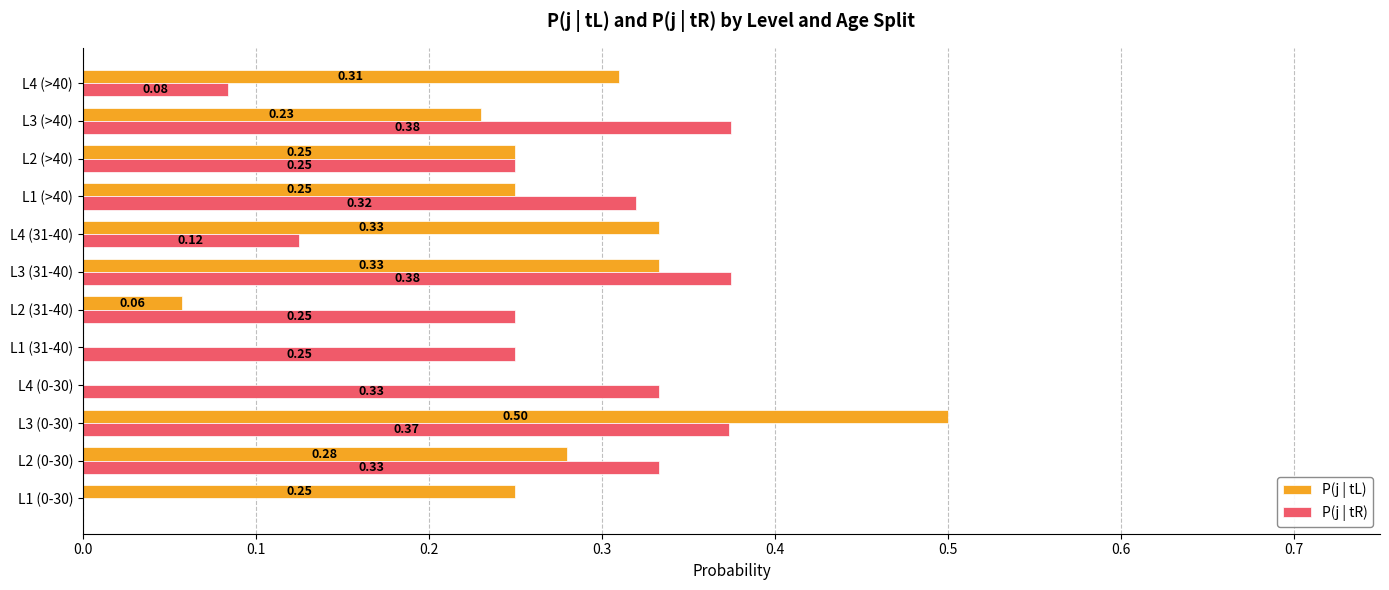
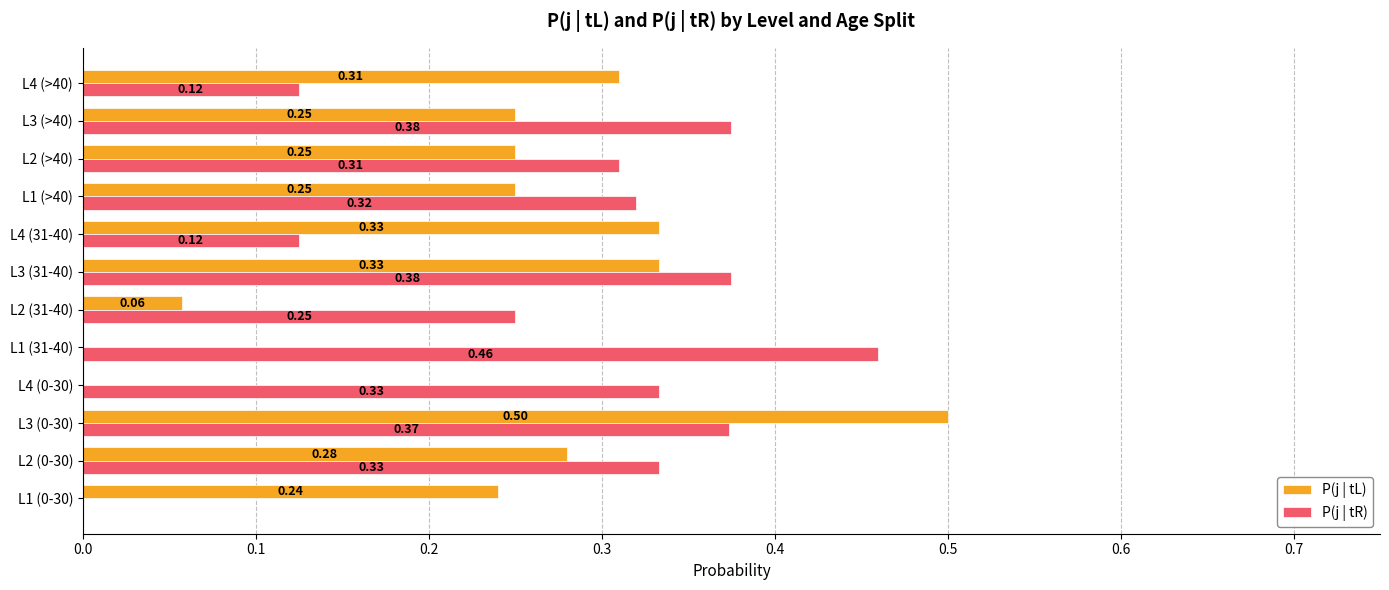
  {
    "P(j | tL)": {
      "L4 (>40)": 0.31,
-     "L3 (>40)": 0.23,
+     "L3 (>40)": 0.25,
      "L2 (>40)": 0.25,
      "L1 (>40)": 0.25,
      "L4 (31-40)": 0.33,
      "L3 (31-40)": 0.33,
      "L2 (31-40)": 0.06,
      "L3 (0-30)": 0.50,
      "L2 (0-30)": 0.28,
-     "L1 (0-30)": 0.25
+     "L1 (0-30)": 0.24
    },
    "P(j | tR)": {
-     "L4 (>40)": 0.08,
+     "L4 (>40)": 0.12,
      "L3 (>40)": 0.38,
-     "L2 (>40)": 0.25,
+     "L2 (>40)": 0.31,
      "L1 (>40)": 0.32,
      "L4 (31-40)": 0.12,
      "L3 (31-40)": 0.38,
      "L2 (31-40)": 0.25,
-     "L1 (31-40)": 0.25,
+     "L1 (31-40)": 0.46,
      "L4 (0-30)": 0.33,
      "L3 (0-30)": 0.37,
      "L2 (0-30)": 0.33
    }
  }
